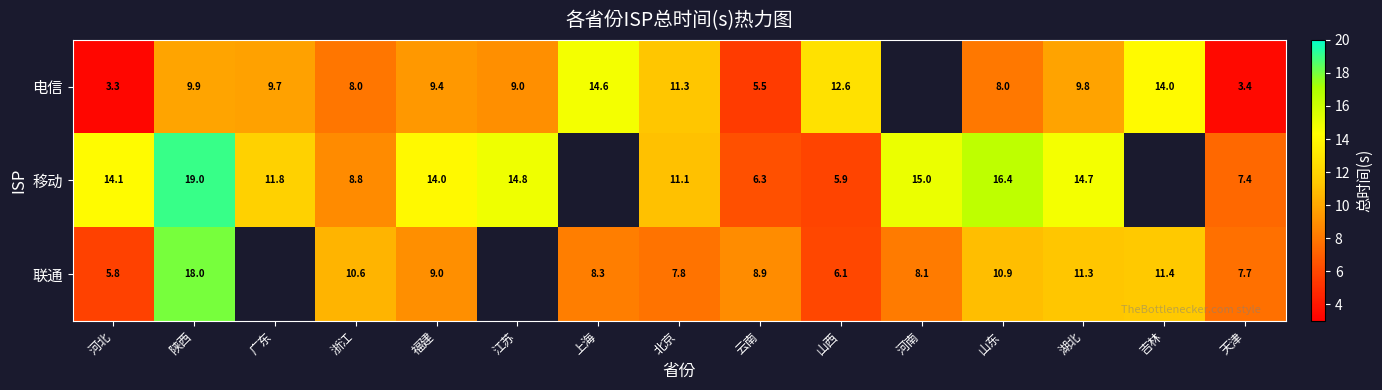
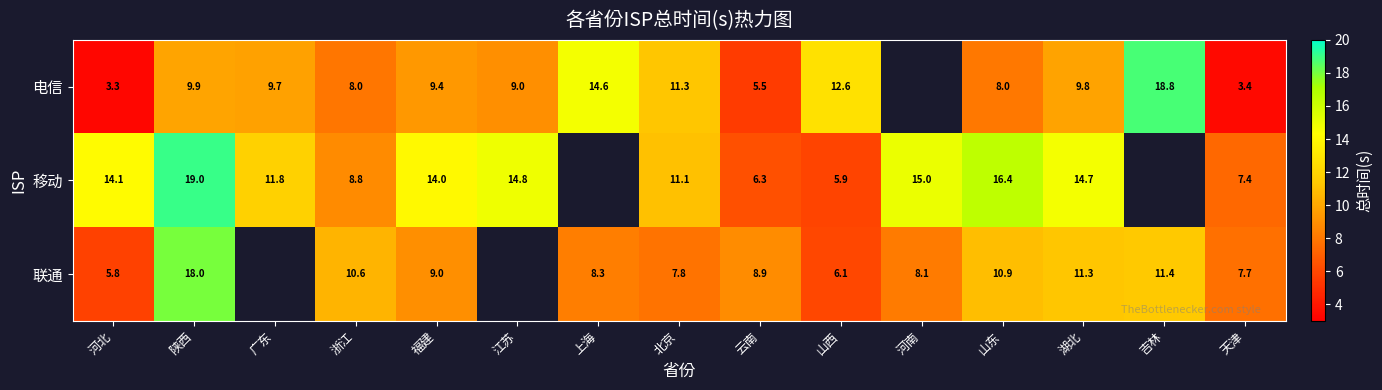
  {
    "电信": {
      "河北": 3.3,
      "陕西": 9.9,
      "广东": 9.7,
      "浙江": 8.0,
      "福建": 9.4,
      "江苏": 9.0,
      "上海": 14.6,
      "北京": 11.3,
      "云南": 5.5,
      "山西": 12.6,
      "山东": 8.0,
      "湖北": 9.8,
-     "吉林": 14.0,
+     "吉林": 18.8,
      "天津": 3.4
    },
    "移动": {
      "河北": 14.1,
      "陕西": 19.0,
      "广东": 11.8,
      "浙江": 8.8,
      "福建": 14.0,
      "江苏": 14.8,
      "北京": 11.1,
      "云南": 6.3,
      "山西": 5.9,
      "河南": 15.0,
      "山东": 16.4,
      "湖北": 14.7,
      "天津": 7.4
    },
    "联通": {
      "河北": 5.8,
      "陕西": 18.0,
      "浙江": 10.6,
      "福建": 9.0,
      "上海": 8.3,
      "北京": 7.8,
      "云南": 8.9,
      "山西": 6.1,
      "河南": 8.1,
      "山东": 10.9,
      "湖北": 11.3,
      "天津": 7.7
    }
  }
